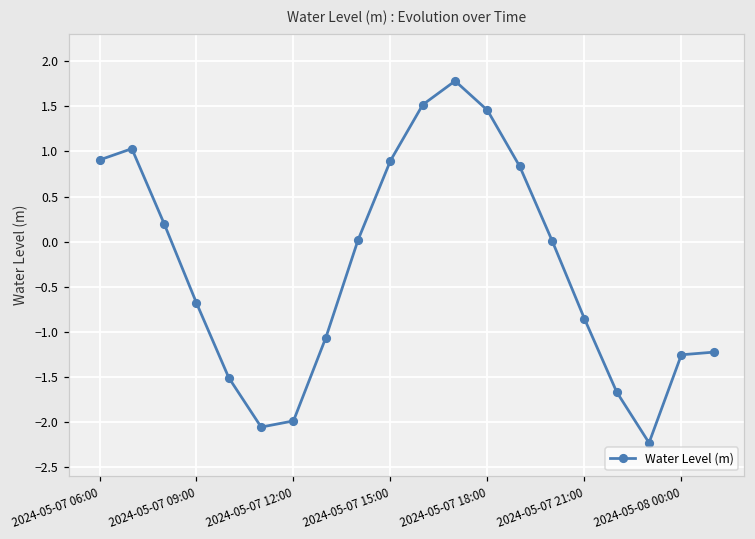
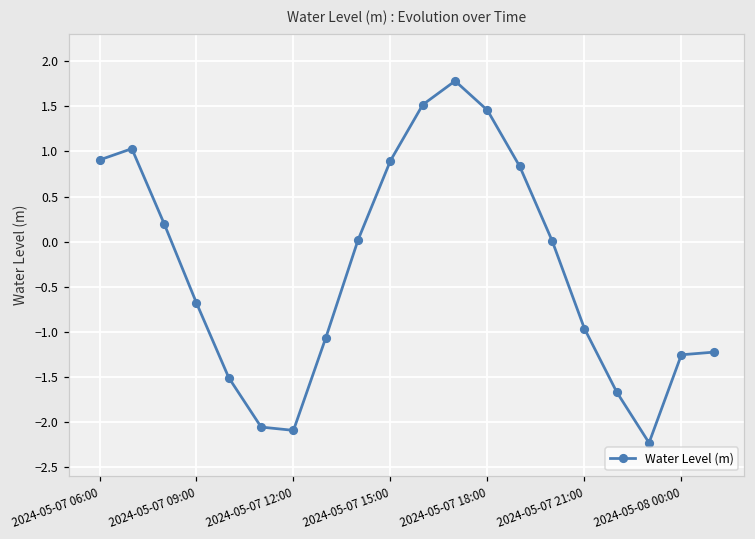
  {
    "2024-05-07 06:00": 0.9,
    "2024-05-07 09:00": -0.7,
-   "2024-05-07 12:00": -2.0,
+   "2024-05-07 12:00": -2.1,
    "2024-05-07 15:00": 0.9,
    "2024-05-07 18:00": 1.5,
-   "2024-05-07 21:00": -0.9,
+   "2024-05-07 21:00": -1.0,
    "2024-05-08 00:00": -1.3
  }
